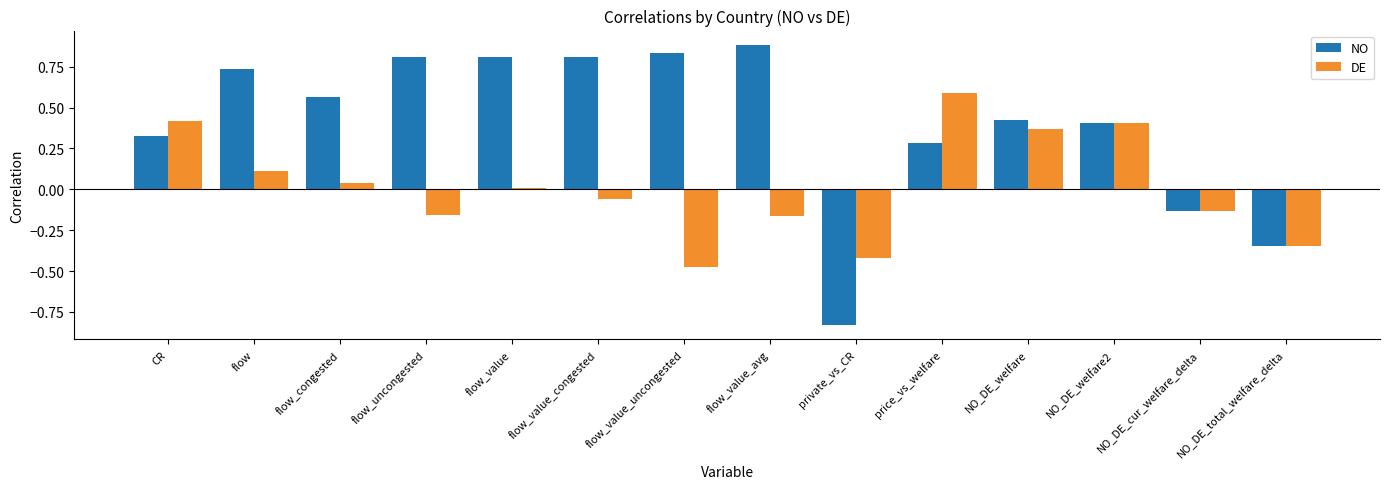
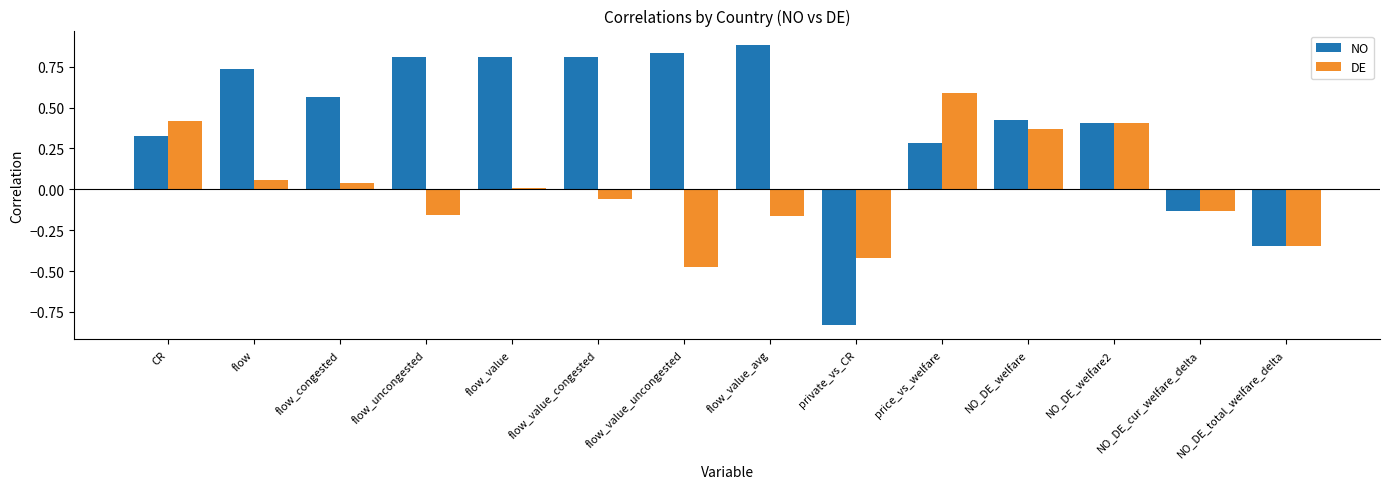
  {
    "NO": {
      "CR": 0.32,
      "flow": 0.73,
      "flow_congested": 0.56,
      "flow_uncongested": 0.81,
      "flow_value": 0.81,
      "flow_value_congested": 0.81,
      "flow_value_uncongested": 0.83,
      "flow_value_avg": 0.88,
      "private_vs_CR": -0.83,
      "price_vs_welfare": 0.29,
      "NO_DE_welfare": 0.42,
      "NO_DE_welfare2": 0.41,
      "NO_DE_cur_welfare_delta": -0.13,
      "NO_DE_total_welfare_delta": -0.34
    },
    "DE": {
      "CR": 0.42,
-     "flow": 0.11,
+     "flow": 0.05,
      "flow_congested": 0.04,
      "flow_uncongested": -0.16,
      "flow_value_congested": -0.06,
      "flow_value_uncongested": -0.48,
      "flow_value_avg": -0.16,
      "private_vs_CR": -0.42,
      "price_vs_welfare": 0.59,
      "NO_DE_welfare": 0.37,
      "NO_DE_welfare2": 0.41,
      "NO_DE_cur_welfare_delta": -0.13,
      "NO_DE_total_welfare_delta": -0.34
    }
  }
